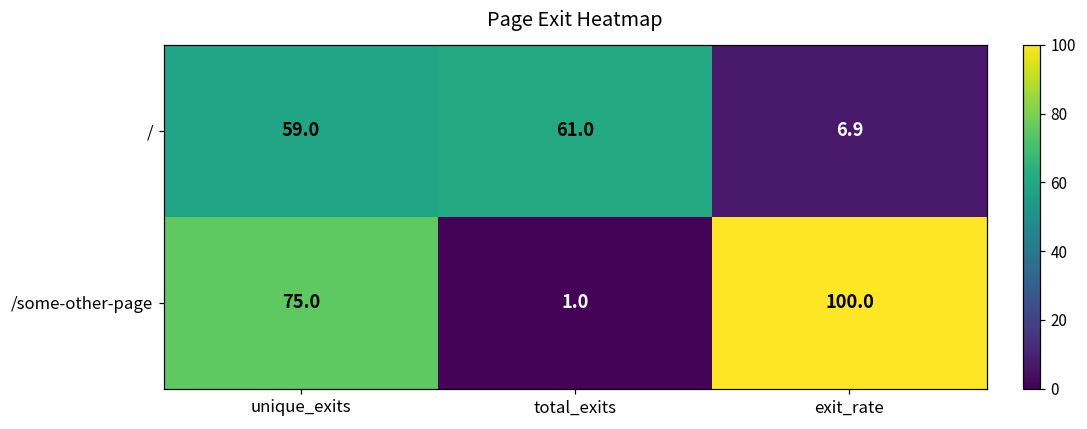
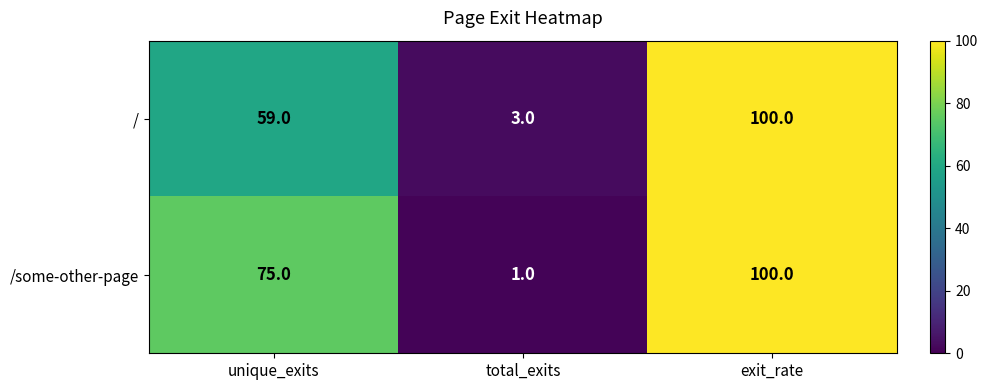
  {
    "/": {
      "unique_exits": 59.0,
-     "total_exits": 61.0,
-     "exit_rate": 6.9
+     "total_exits": 3.0,
+     "exit_rate": 100.0
    },
    "/some-other-page": {
      "unique_exits": 75.0,
      "total_exits": 1.0,
      "exit_rate": 100.0
    }
  }
